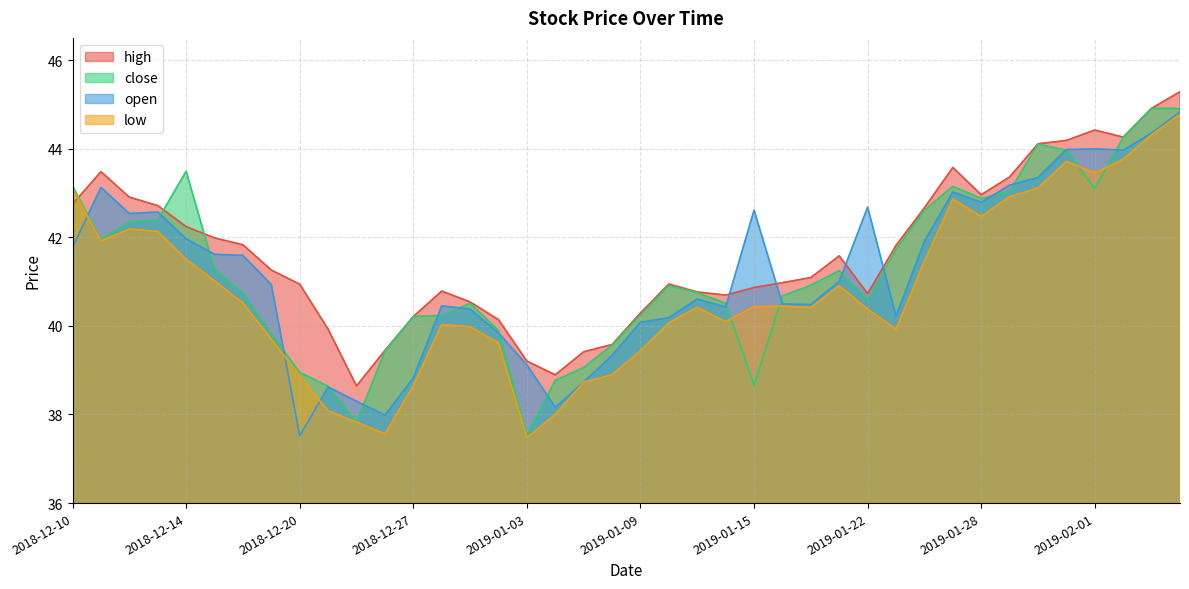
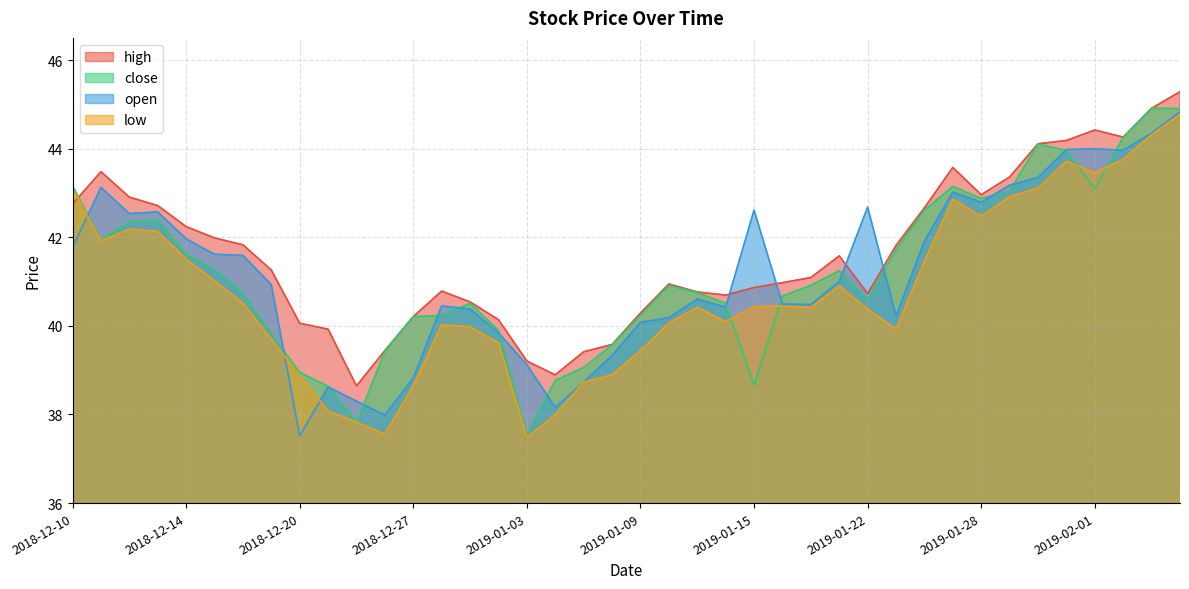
  {
    "high": {
      "2018-12-10": 42.8,
      "2018-12-14": 42.2,
-     "2018-12-20": 40.9,
+     "2018-12-20": 40.1,
      "2019-01-03": 39.2,
      "2019-01-15": 40.9,
      "2019-01-22": 40.7,
      "2019-01-28": 43.0,
      "2019-02-01": 44.4
    },
    "close": {
      "2018-12-10": 43.2,
-     "2018-12-14": 43.5,
+     "2018-12-14": 41.6,
      "2018-12-20": 39.0,
      "2019-01-03": 37.5,
      "2019-01-15": 38.7,
      "2019-01-22": 40.6,
      "2019-01-28": 42.9,
      "2019-02-01": 43.1
    },
    "open": {
      "2018-12-10": 41.8,
      "2018-12-14": 42.0,
      "2018-12-20": 37.5,
      "2018-12-27": 38.8,
      "2019-01-03": 39.1,
      "2019-01-09": 40.1,
      "2019-01-15": 42.6,
      "2019-01-22": 42.7,
      "2019-01-28": 42.8,
      "2019-02-01": 44.0
    },
    "low": {
      "2018-12-10": 43.1,
      "2018-12-14": 41.5,
      "2018-12-20": 38.9,
      "2018-12-27": 38.7,
      "2019-01-03": 37.5,
      "2019-01-09": 39.4,
      "2019-01-15": 40.4,
      "2019-01-22": 40.4,
      "2019-01-28": 42.5,
      "2019-02-01": 43.5
    }
  }
